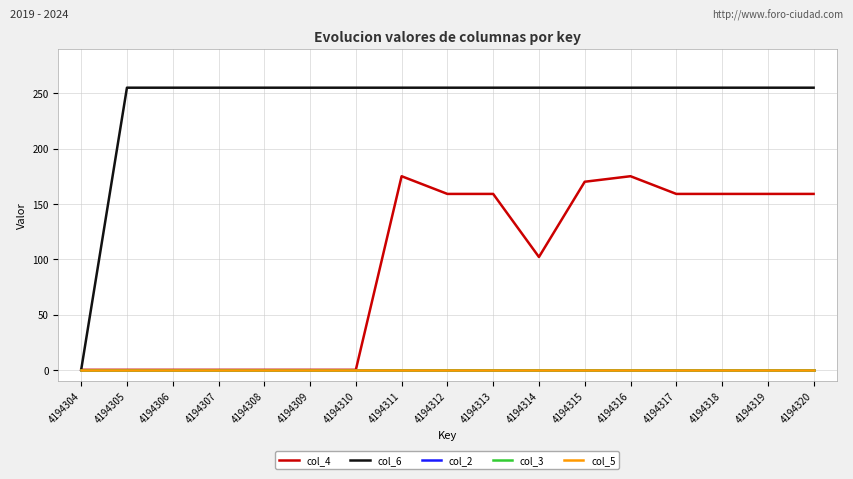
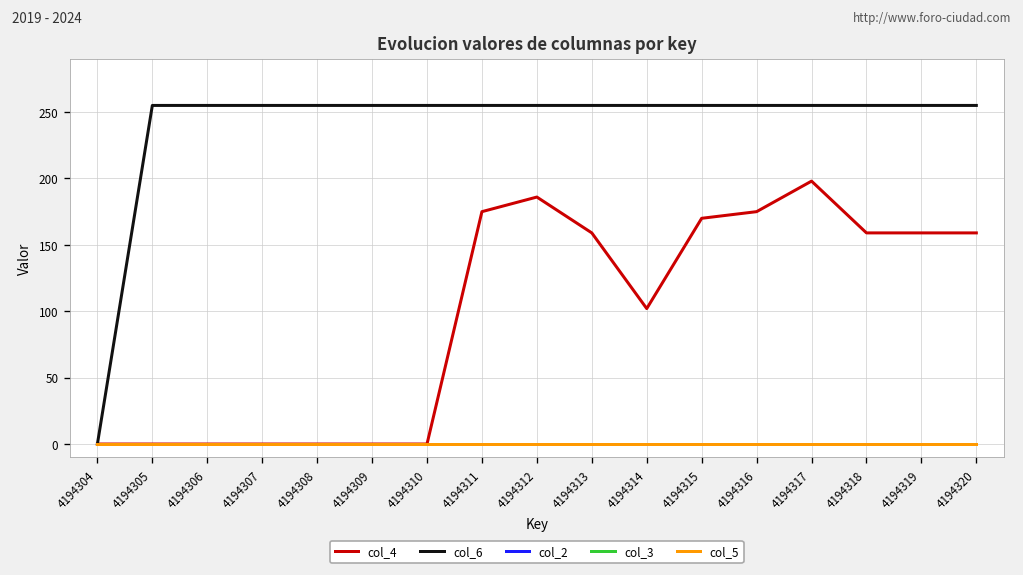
  {
    "col_4": {
      "4194311": 175,
-     "4194312": 159,
+     "4194312": 186,
      "4194313": 159,
      "4194314": 102,
      "4194315": 170,
      "4194316": 175,
-     "4194317": 159,
+     "4194317": 198,
      "4194318": 159,
      "4194319": 159,
      "4194320": 159
    },
    "col_6": {
      "4194305": 255,
      "4194306": 255,
      "4194307": 255,
      "4194308": 255,
      "4194309": 255,
      "4194310": 255,
      "4194311": 255,
      "4194312": 255,
      "4194313": 255,
      "4194314": 255,
      "4194315": 255,
      "4194316": 255,
      "4194317": 255,
      "4194318": 255,
      "4194319": 255,
      "4194320": 255
    },
    "col_5": {
      "4194311": 0,
      "4194312": 0,
      "4194313": 0,
      "4194314": 0,
      "4194315": 0,
      "4194316": 0,
      "4194317": 0,
      "4194318": 0,
      "4194319": 0,
      "4194320": 0
    }
  }
